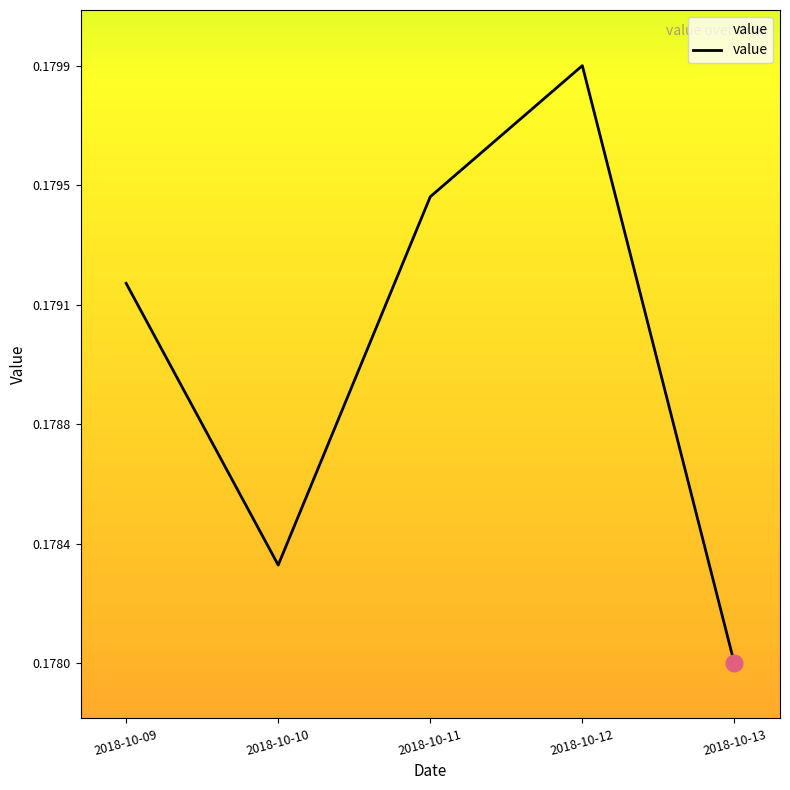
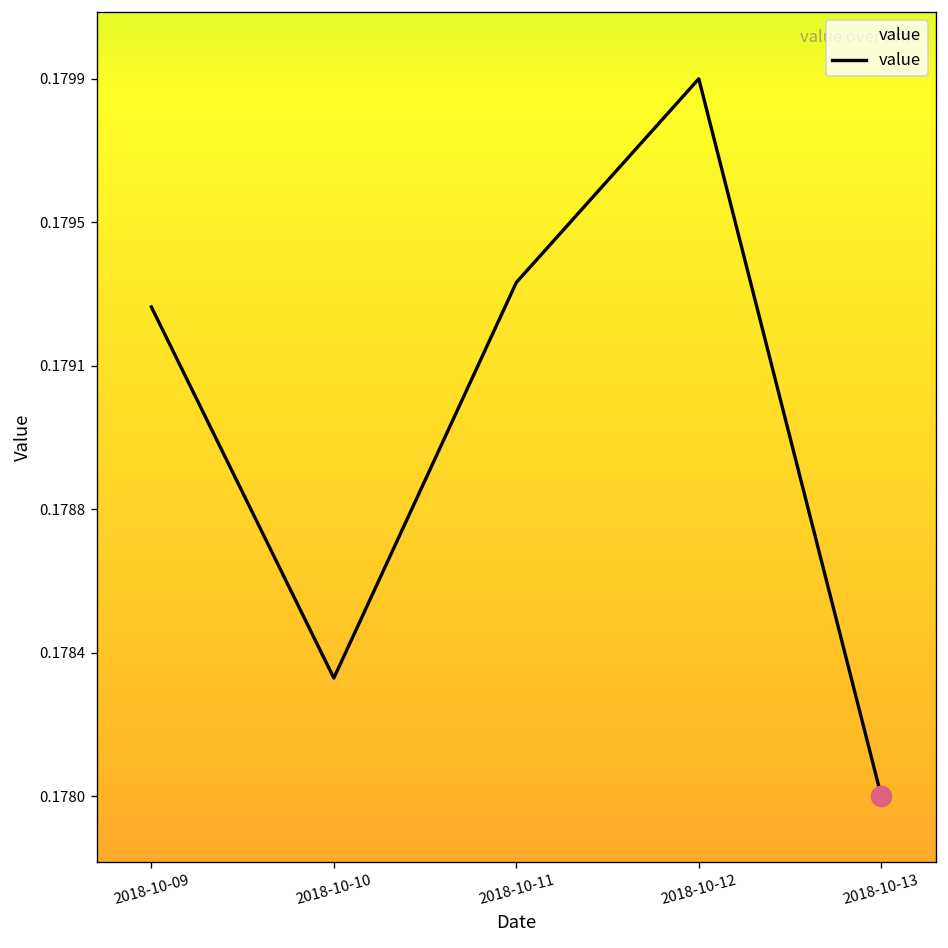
  {
    "value": {
-     "2018-10-09": 0.17921,
+     "2018-10-09": 0.17930,
      "2018-10-10": 0.17830,
-     "2018-10-11": 0.17949,
+     "2018-10-11": 0.17937,
      "2018-10-12": 0.17992
    }
  }
